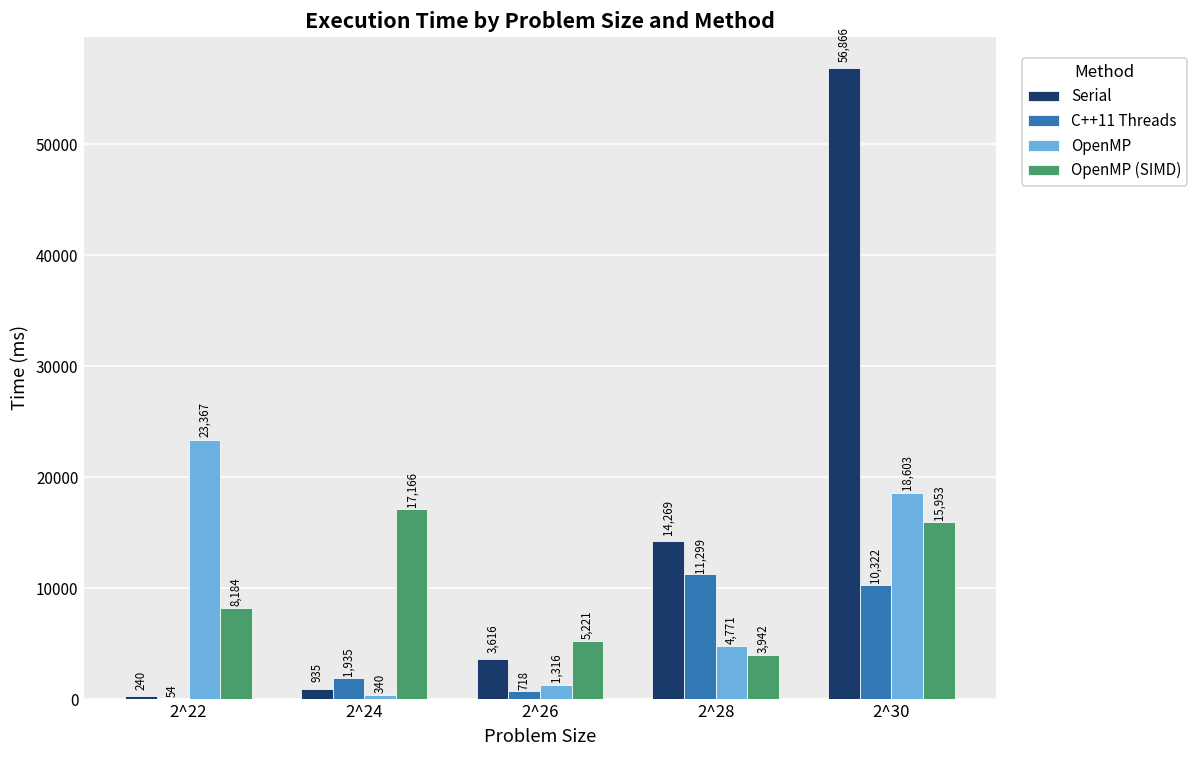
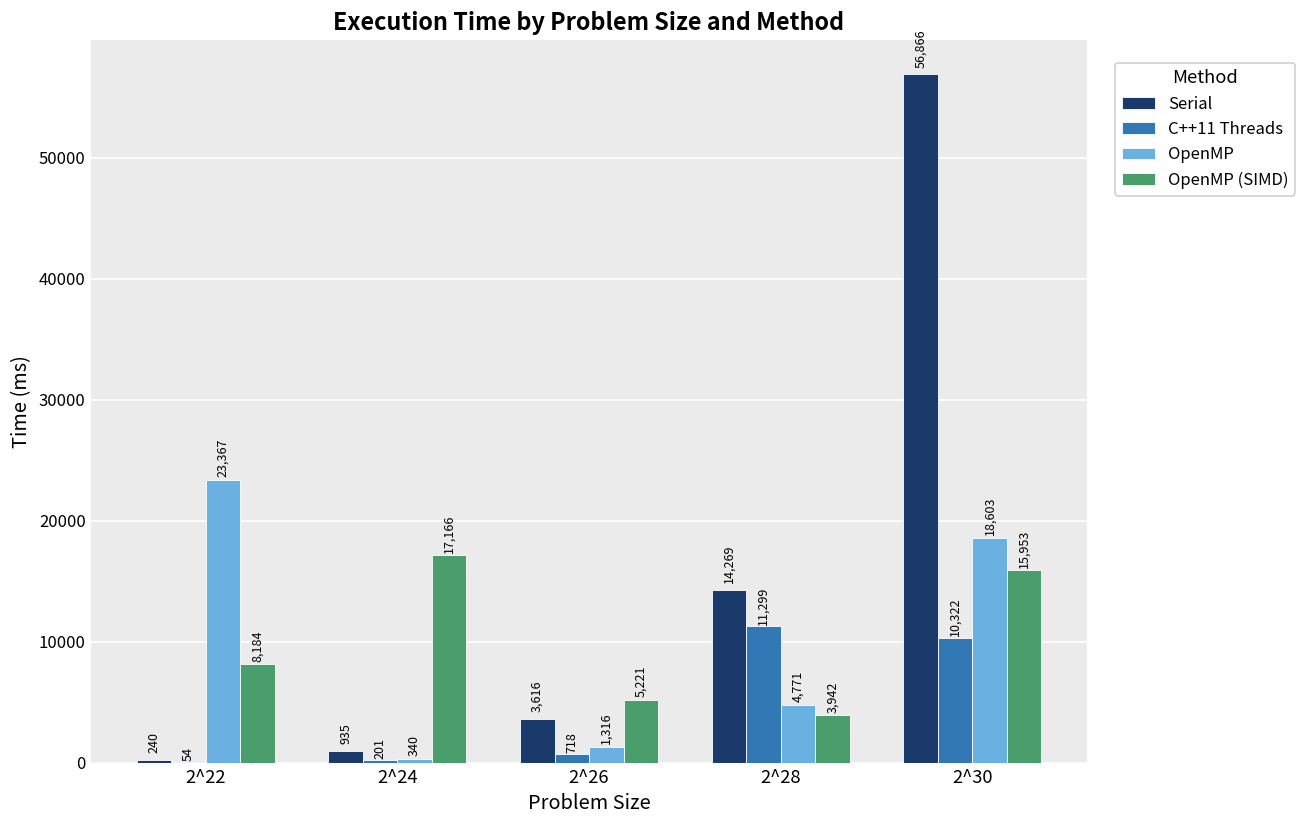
  {
    "Serial": {
      "2^22": "240",
      "2^24": "935",
      "2^26": "3,616",
      "2^28": "14,269",
      "2^30": "56,866"
    },
    "C++11 Threads": {
      "2^22": "54",
-     "2^24": "1,935",
+     "2^24": "201",
      "2^26": "718",
      "2^28": "11,299",
      "2^30": "10,322"
    },
    "OpenMP": {
      "2^22": "23,367",
      "2^24": "340",
      "2^26": "1,316",
      "2^28": "4,771",
      "2^30": "18,603"
    },
    "OpenMP (SIMD)": {
      "2^22": "8,184",
      "2^24": "17,166",
      "2^26": "5,221",
      "2^28": "3,942",
      "2^30": "15,953"
    }
  }
